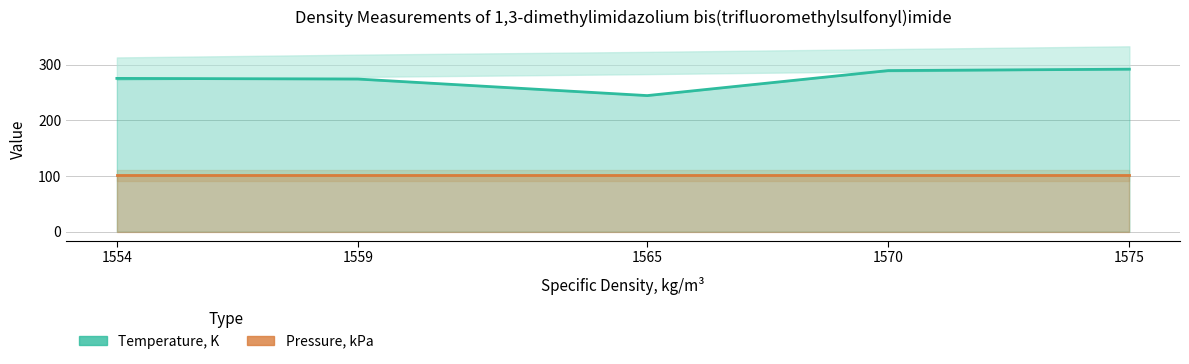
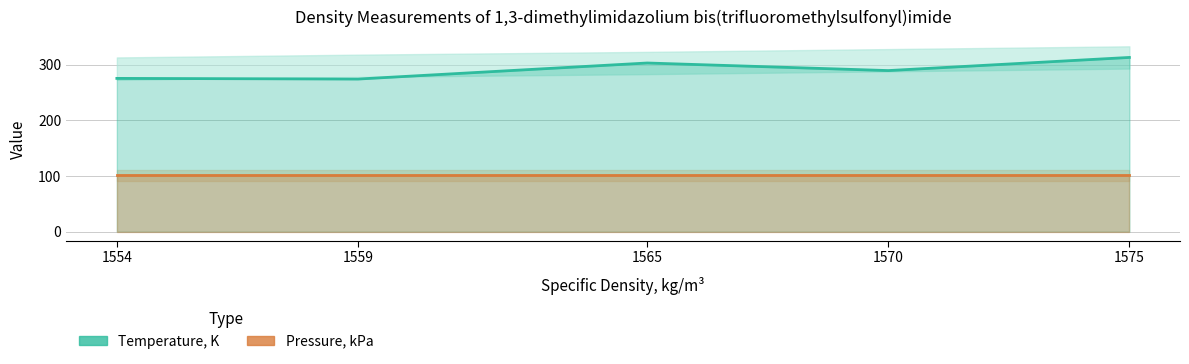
  {
    "Temperature, K": {
      "1554": 280,
      "1559": 270,
-     "1565": 240,
+     "1565": 300,
      "1570": 290,
-     "1575": 290
+     "1575": 310
    },
    "Pressure, kPa": {
      "1554": 100,
      "1559": 100,
      "1565": 100,
      "1570": 100,
      "1575": 100
    }
  }
